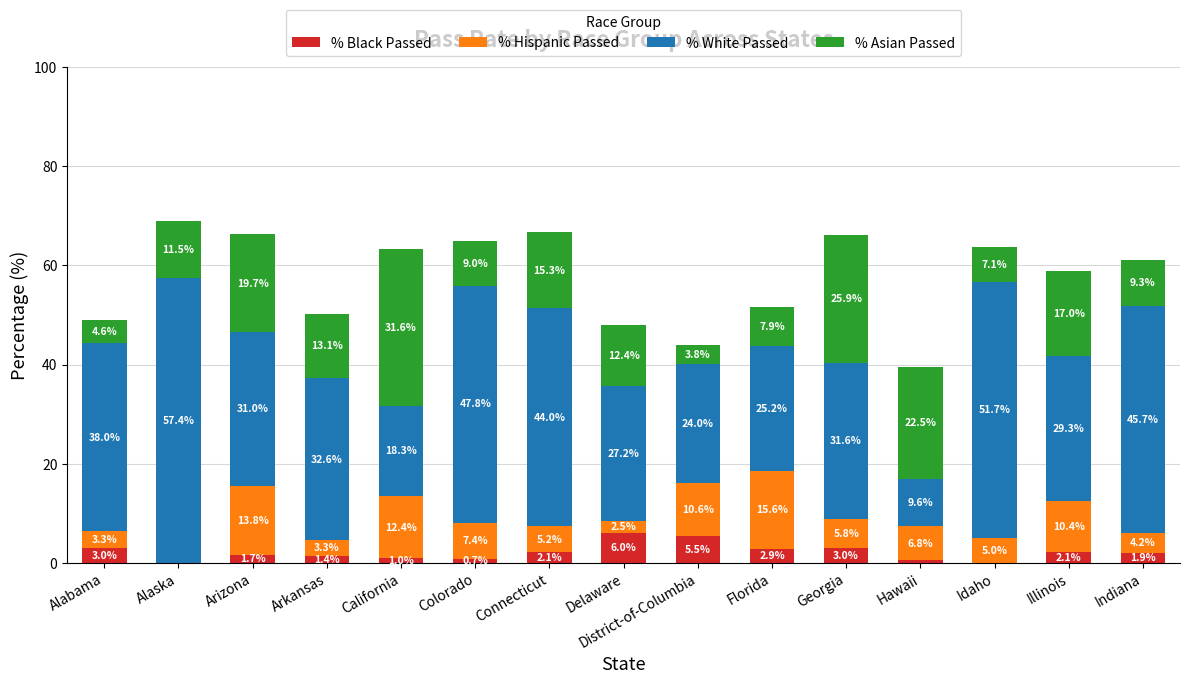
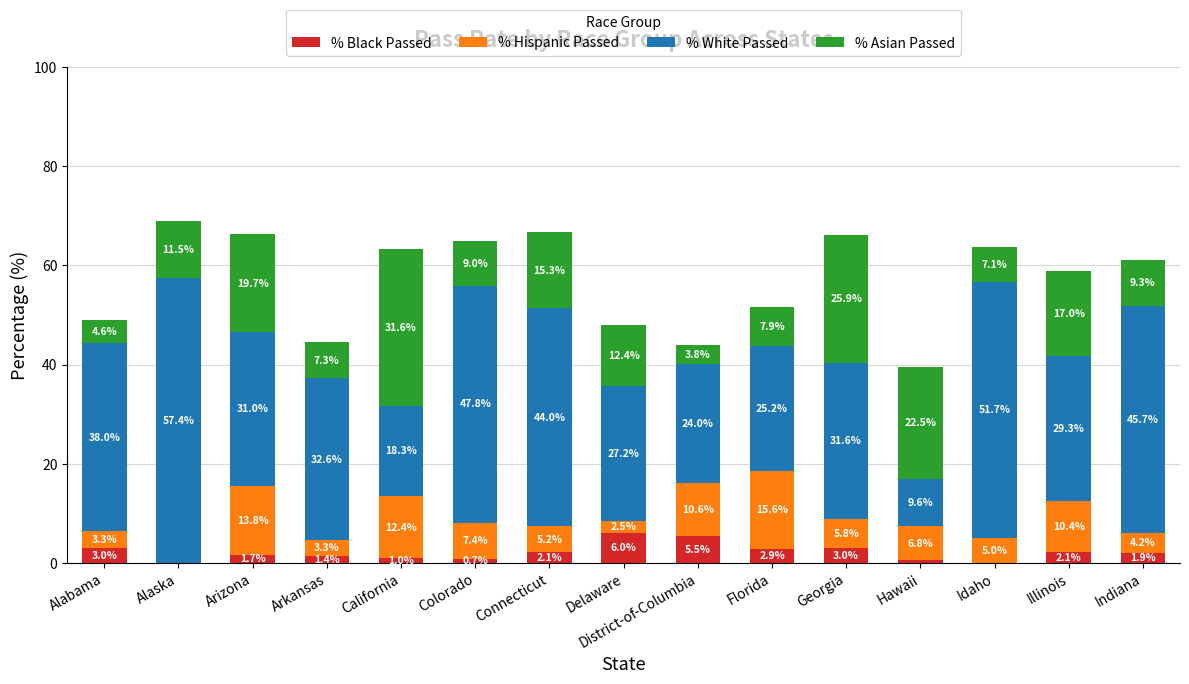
  {
    "% Black Passed": {
      "Alabama": "3.0%",
      "Arizona": "1.7%",
      "Arkansas": "1.4%",
      "California": "1.0%",
      "Colorado": "0.7%",
      "Connecticut": "2.1%",
      "Delaware": "6.0%",
      "District-of-Columbia": "5.5%",
      "Florida": "2.9%",
      "Georgia": "3.0%",
      "Illinois": "2.1%",
      "Indiana": "1.9%"
    },
    "% Hispanic Passed": {
      "Alabama": "3.3%",
      "Arizona": "13.8%",
      "Arkansas": "3.3%",
      "California": "12.4%",
      "Colorado": "7.4%",
      "Connecticut": "5.2%",
      "Delaware": "2.5%",
      "District-of-Columbia": "10.6%",
      "Florida": "15.6%",
      "Georgia": "5.8%",
      "Hawaii": "6.8%",
      "Idaho": "5.0%",
      "Illinois": "10.4%",
      "Indiana": "4.2%"
    },
    "% White Passed": {
      "Alabama": "38.0%",
      "Alaska": "57.4%",
      "Arizona": "31.0%",
      "Arkansas": "32.6%",
      "California": "18.3%",
      "Colorado": "47.8%",
      "Connecticut": "44.0%",
      "Delaware": "27.2%",
      "District-of-Columbia": "24.0%",
      "Florida": "25.2%",
      "Georgia": "31.6%",
      "Hawaii": "9.6%",
      "Idaho": "51.7%",
      "Illinois": "29.3%",
      "Indiana": "45.7%"
    },
    "% Asian Passed": {
      "Alabama": "4.6%",
      "Alaska": "11.5%",
      "Arizona": "19.7%",
-     "Arkansas": "13.1%",
+     "Arkansas": "7.3%",
      "California": "31.6%",
      "Colorado": "9.0%",
      "Connecticut": "15.3%",
      "Delaware": "12.4%",
      "District-of-Columbia": "3.8%",
      "Florida": "7.9%",
      "Georgia": "25.9%",
      "Hawaii": "22.5%",
      "Idaho": "7.1%",
      "Illinois": "17.0%",
      "Indiana": "9.3%"
    }
  }
